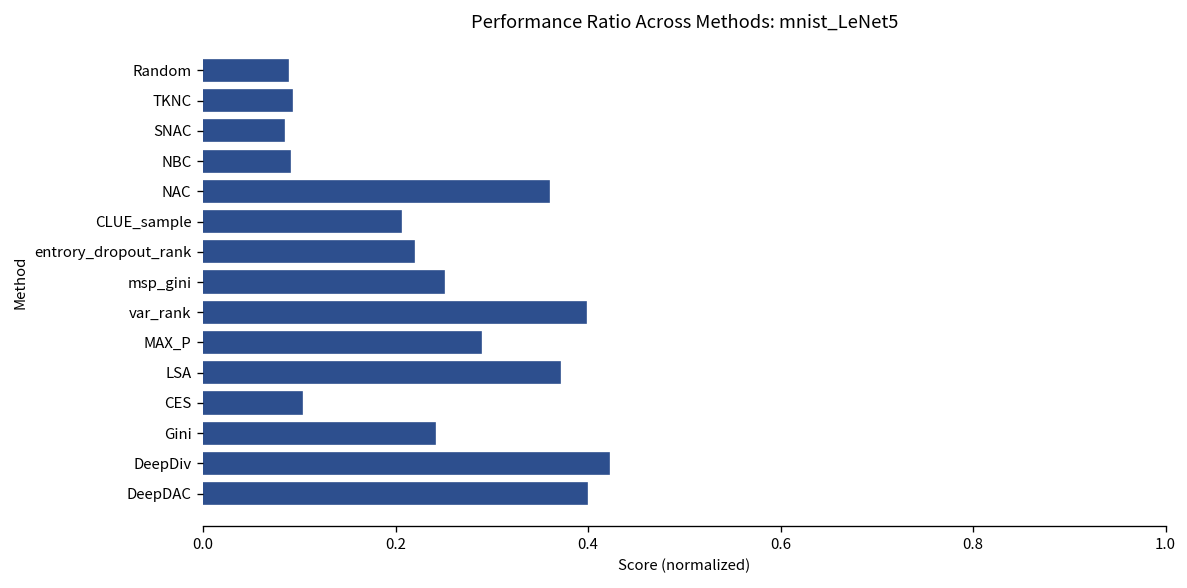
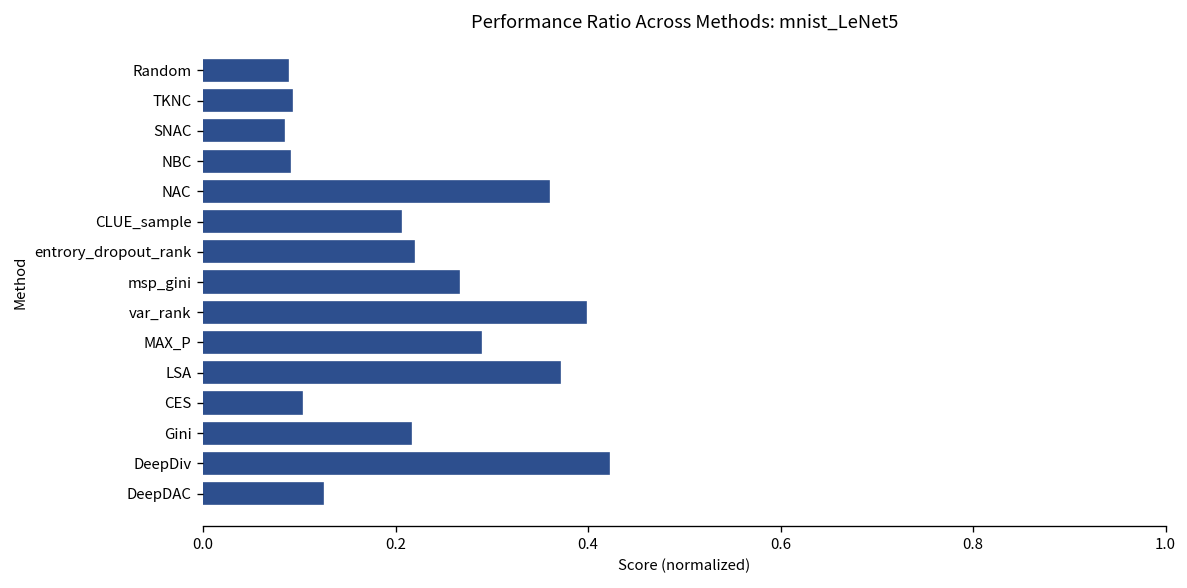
  {
    "Random": 0.09,
    "TKNC": 0.09,
    "SNAC": 0.08,
    "NBC": 0.09,
    "NAC": 0.36,
    "CLUE_sample": 0.21,
    "entrory_dropout_rank": 0.22,
-   "msp_gini": 0.25,
+   "msp_gini": 0.27,
    "var_rank": 0.40,
    "MAX_P": 0.29,
    "LSA": 0.37,
    "CES": 0.10,
-   "Gini": 0.24,
+   "Gini": 0.22,
    "DeepDiv": 0.42,
-   "DeepDAC": 0.40
+   "DeepDAC": 0.12
  }
